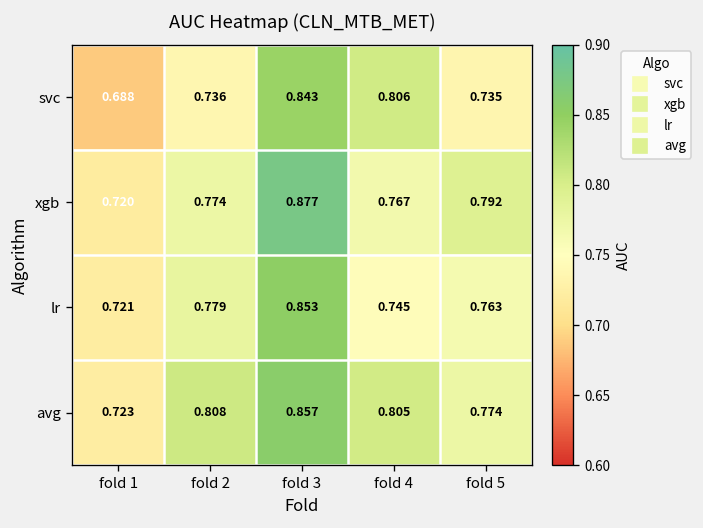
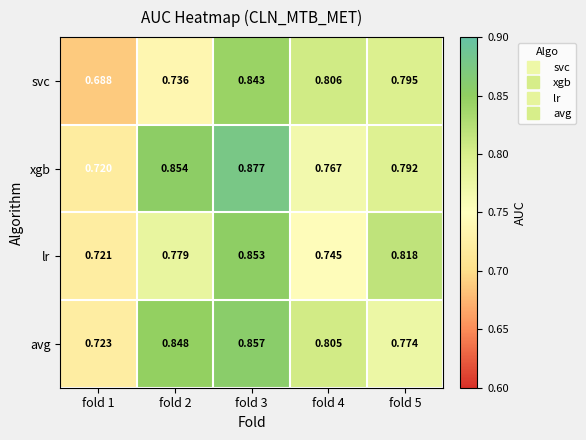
  {
    "svc": {
      "fold 1": 0.688,
      "fold 2": 0.736,
      "fold 3": 0.843,
      "fold 4": 0.806,
-     "fold 5": 0.735
+     "fold 5": 0.795
    },
    "xgb": {
      "fold 1": 0.720,
-     "fold 2": 0.774,
+     "fold 2": 0.854,
      "fold 3": 0.877,
      "fold 4": 0.767,
      "fold 5": 0.792
    },
    "lr": {
      "fold 1": 0.721,
      "fold 2": 0.779,
      "fold 3": 0.853,
      "fold 4": 0.745,
-     "fold 5": 0.763
+     "fold 5": 0.818
    },
    "avg": {
      "fold 1": 0.723,
-     "fold 2": 0.808,
+     "fold 2": 0.848,
      "fold 3": 0.857,
      "fold 4": 0.805,
      "fold 5": 0.774
    }
  }
